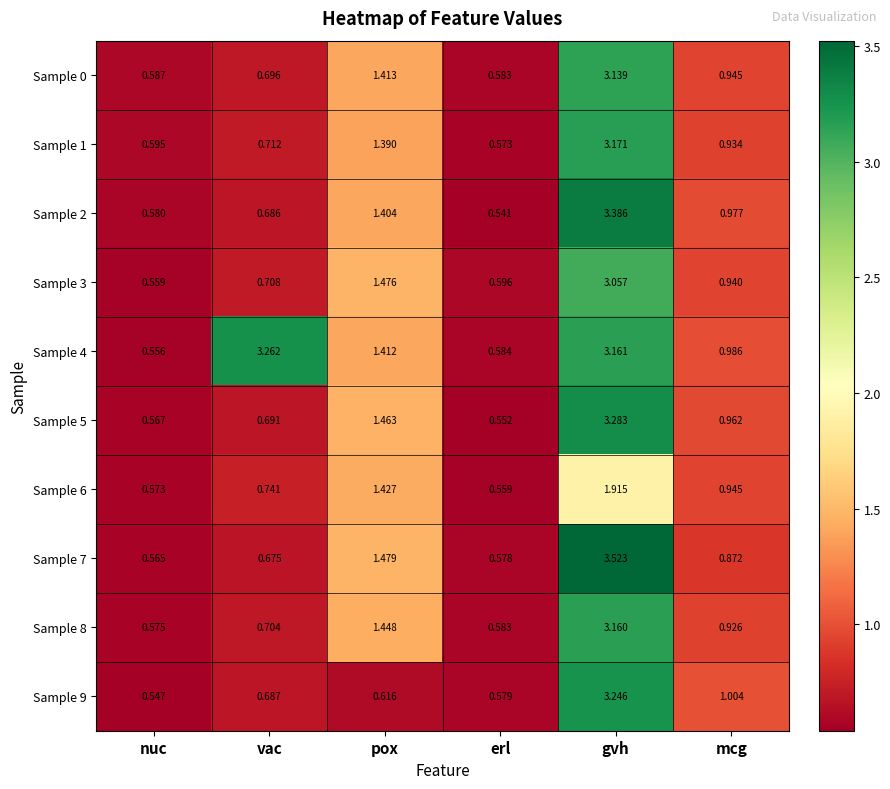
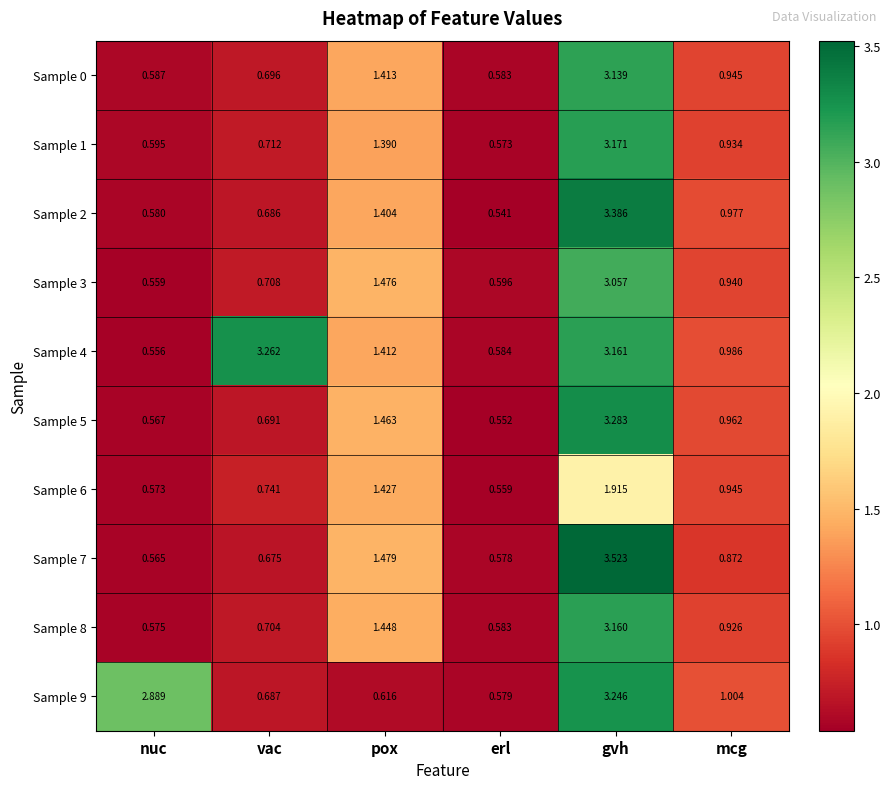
  {
    "Sample 0": {
      "nuc": 0.587,
      "vac": 0.696,
      "pox": 1.413,
      "erl": 0.583,
      "gvh": 3.139,
      "mcg": 0.945
    },
    "Sample 1": {
      "nuc": 0.595,
      "vac": 0.712,
      "pox": 1.390,
      "erl": 0.573,
      "gvh": 3.171,
      "mcg": 0.934
    },
    "Sample 2": {
      "nuc": 0.580,
      "vac": 0.686,
      "pox": 1.404,
      "erl": 0.541,
      "gvh": 3.386,
      "mcg": 0.977
    },
    "Sample 3": {
      "nuc": 0.559,
      "vac": 0.708,
      "pox": 1.476,
      "erl": 0.596,
      "gvh": 3.057,
      "mcg": 0.940
    },
    "Sample 4": {
      "nuc": 0.556,
      "vac": 3.262,
      "pox": 1.412,
      "erl": 0.584,
      "gvh": 3.161,
      "mcg": 0.986
    },
    "Sample 5": {
      "nuc": 0.567,
      "vac": 0.691,
      "pox": 1.463,
      "erl": 0.552,
      "gvh": 3.283,
      "mcg": 0.962
    },
    "Sample 6": {
      "nuc": 0.573,
      "vac": 0.741,
      "pox": 1.427,
      "erl": 0.559,
      "gvh": 1.915,
      "mcg": 0.945
    },
    "Sample 7": {
      "nuc": 0.565,
      "vac": 0.675,
      "pox": 1.479,
      "erl": 0.578,
      "gvh": 3.523,
      "mcg": 0.872
    },
    "Sample 8": {
      "nuc": 0.575,
      "vac": 0.704,
      "pox": 1.448,
      "erl": 0.583,
      "gvh": 3.160,
      "mcg": 0.926
    },
    "Sample 9": {
-     "nuc": 0.547,
+     "nuc": 2.889,
      "vac": 0.687,
      "pox": 0.616,
      "erl": 0.579,
      "gvh": 3.246,
      "mcg": 1.004
    }
  }
